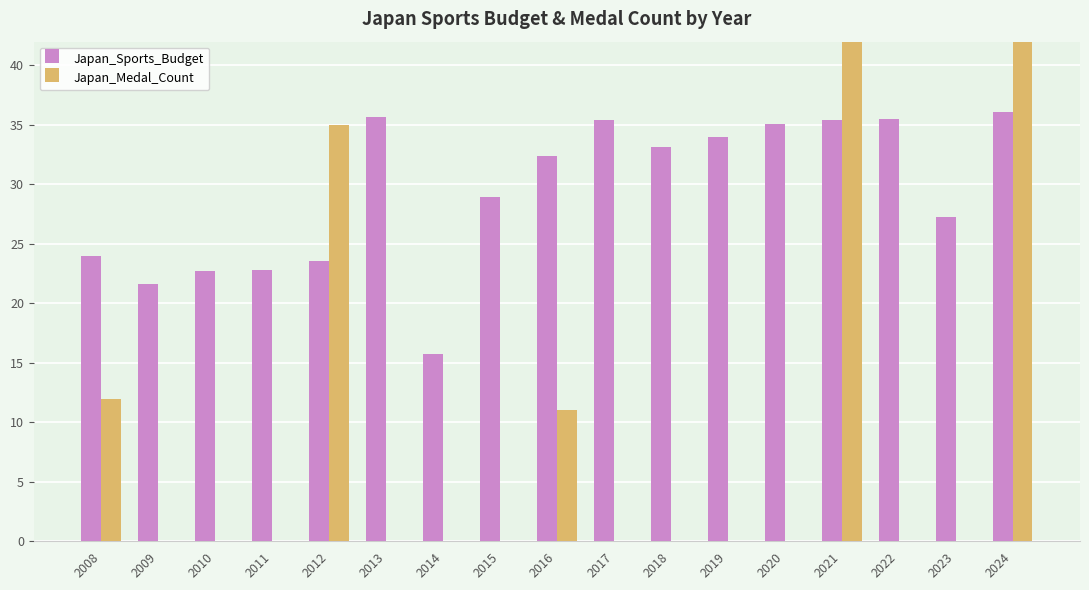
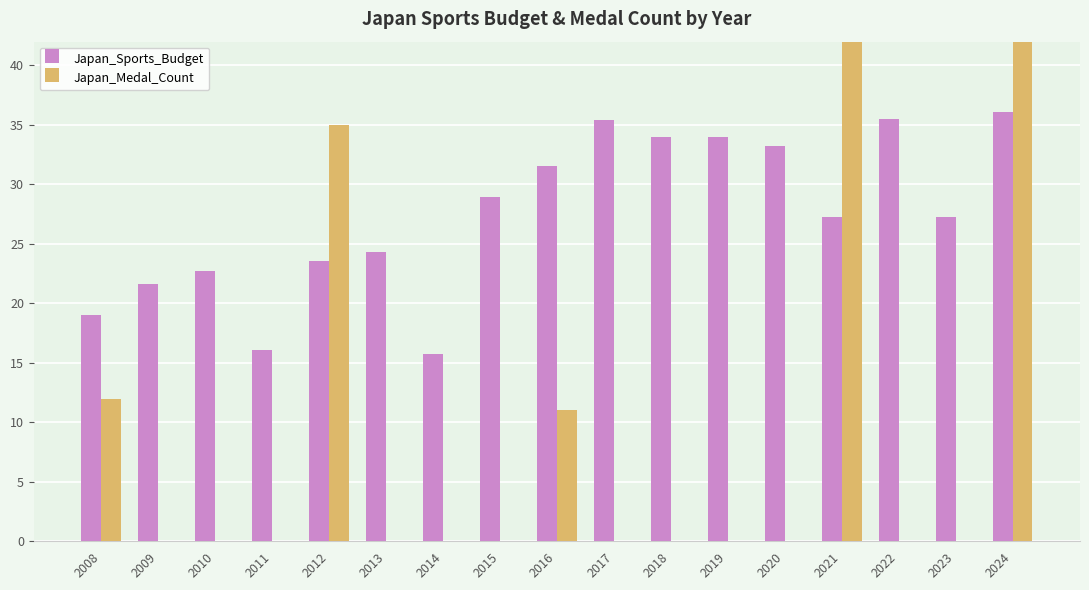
  {
    "Japan_Sports_Budget": {
-     "2008": 24,
+     "2008": 19,
      "2009": 21.6,
      "2010": 22.7,
-     "2011": 22.8,
+     "2011": 16.1,
      "2012": 23.5,
-     "2013": 35.7,
+     "2013": 24.3,
      "2014": 15.7,
      "2015": 29.0,
-     "2016": 32.4,
+     "2016": 31.5,
      "2017": 35.4,
-     "2018": 33.1,
+     "2018": 34.0,
      "2019": 34.0,
-     "2020": 35.1,
-     "2021": 35.4,
+     "2020": 33.3,
+     "2021": 27.3,
      "2022": 35.5,
      "2023": 27.3,
      "2024": 36.1
    },
    "Japan_Medal_Count": {
      "2008": 12.0,
      "2009": 0.0,
      "2010": 0.0,
      "2011": 0.0,
      "2012": 35.0,
      "2013": 0.0,
      "2014": 0.0,
      "2015": 0.0,
      "2016": 11.0,
      "2017": 0.0,
      "2018": 0.0,
      "2019": 0.0,
      "2020": 0.0,
      "2022": 0.0,
      "2023": 0.0
    }
  }
